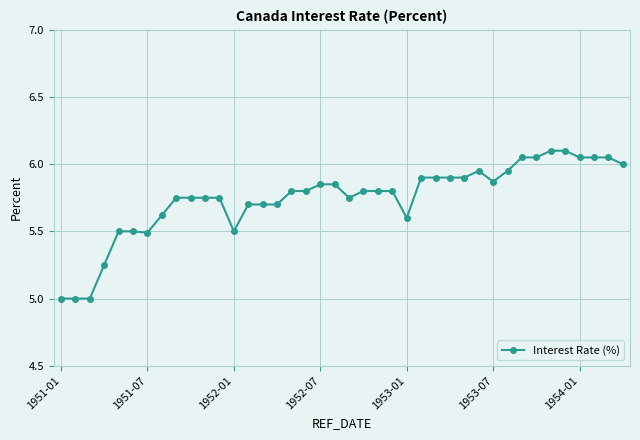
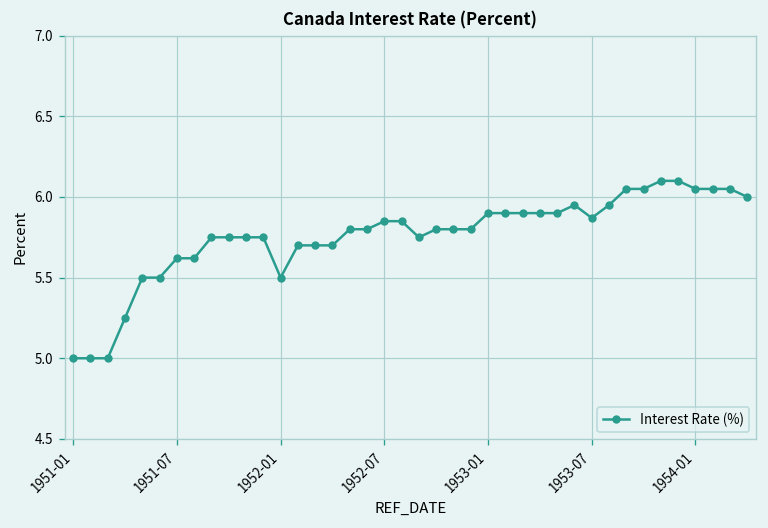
  {
    "1951-01": 5.00,
-   "1951-07": 5.49,
+   "1951-07": 5.62,
    "1952-01": 5.50,
    "1952-07": 5.85,
-   "1953-01": 5.6,
+   "1953-01": 5.9,
    "1953-07": 5.87,
    "1954-01": 6.05
  }
